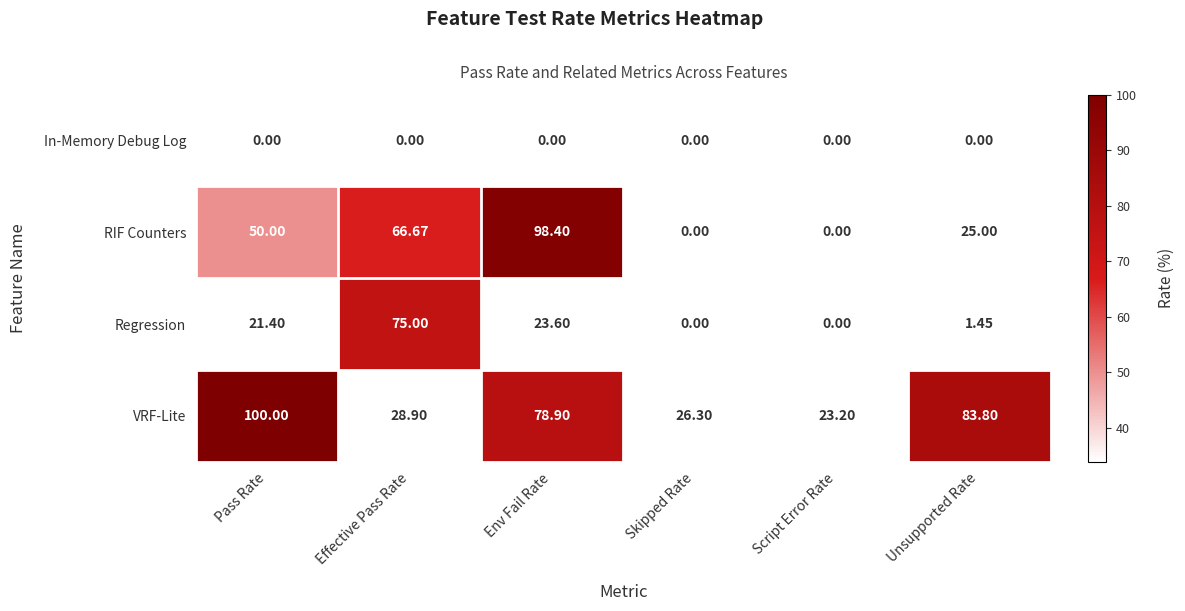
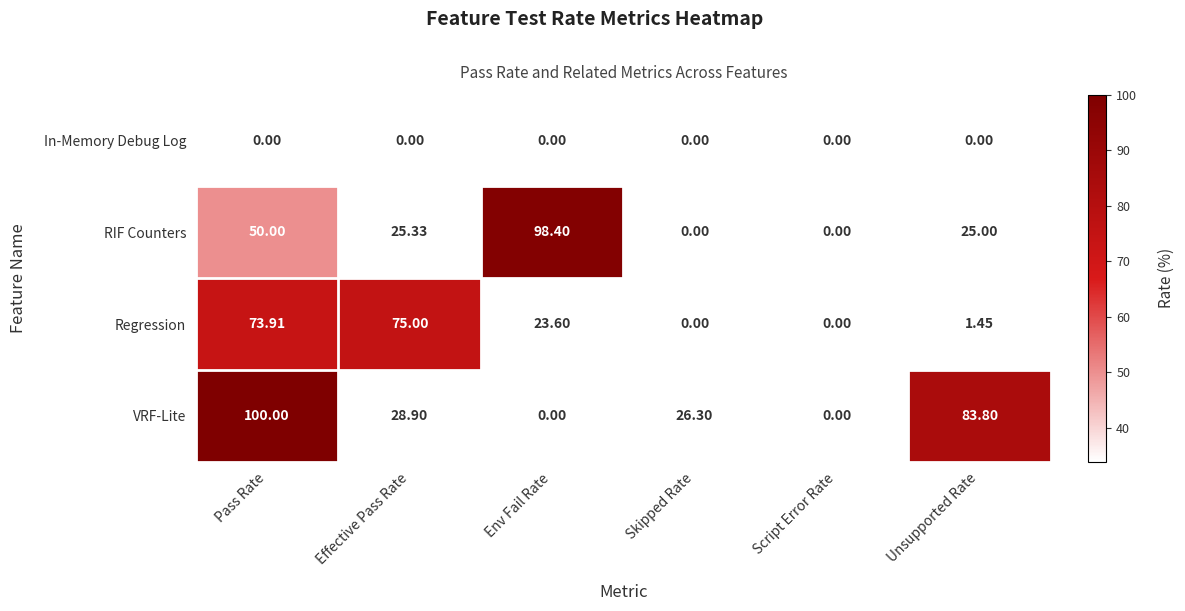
  {
    "In-Memory Debug Log": {
      "Pass Rate": 0.00,
      "Effective Pass Rate": 0.00,
      "Env Fail Rate": 0.00,
      "Skipped Rate": 0.00,
      "Script Error Rate": 0.00,
      "Unsupported Rate": 0.00
    },
    "RIF Counters": {
      "Pass Rate": 50.00,
-     "Effective Pass Rate": 66.67,
+     "Effective Pass Rate": 25.33,
      "Env Fail Rate": 98.40,
      "Skipped Rate": 0.00,
      "Script Error Rate": 0.00,
      "Unsupported Rate": 25.00
    },
    "Regression": {
-     "Pass Rate": 21.40,
+     "Pass Rate": 73.91,
      "Effective Pass Rate": 75.00,
      "Env Fail Rate": 23.60,
      "Skipped Rate": 0.00,
      "Script Error Rate": 0.00,
      "Unsupported Rate": 1.45
    },
    "VRF-Lite": {
      "Pass Rate": 100.00,
      "Effective Pass Rate": 28.90,
-     "Env Fail Rate": 78.90,
+     "Env Fail Rate": 0.00,
      "Skipped Rate": 26.30,
-     "Script Error Rate": 23.20,
+     "Script Error Rate": 0.00,
      "Unsupported Rate": 83.80
    }
  }
